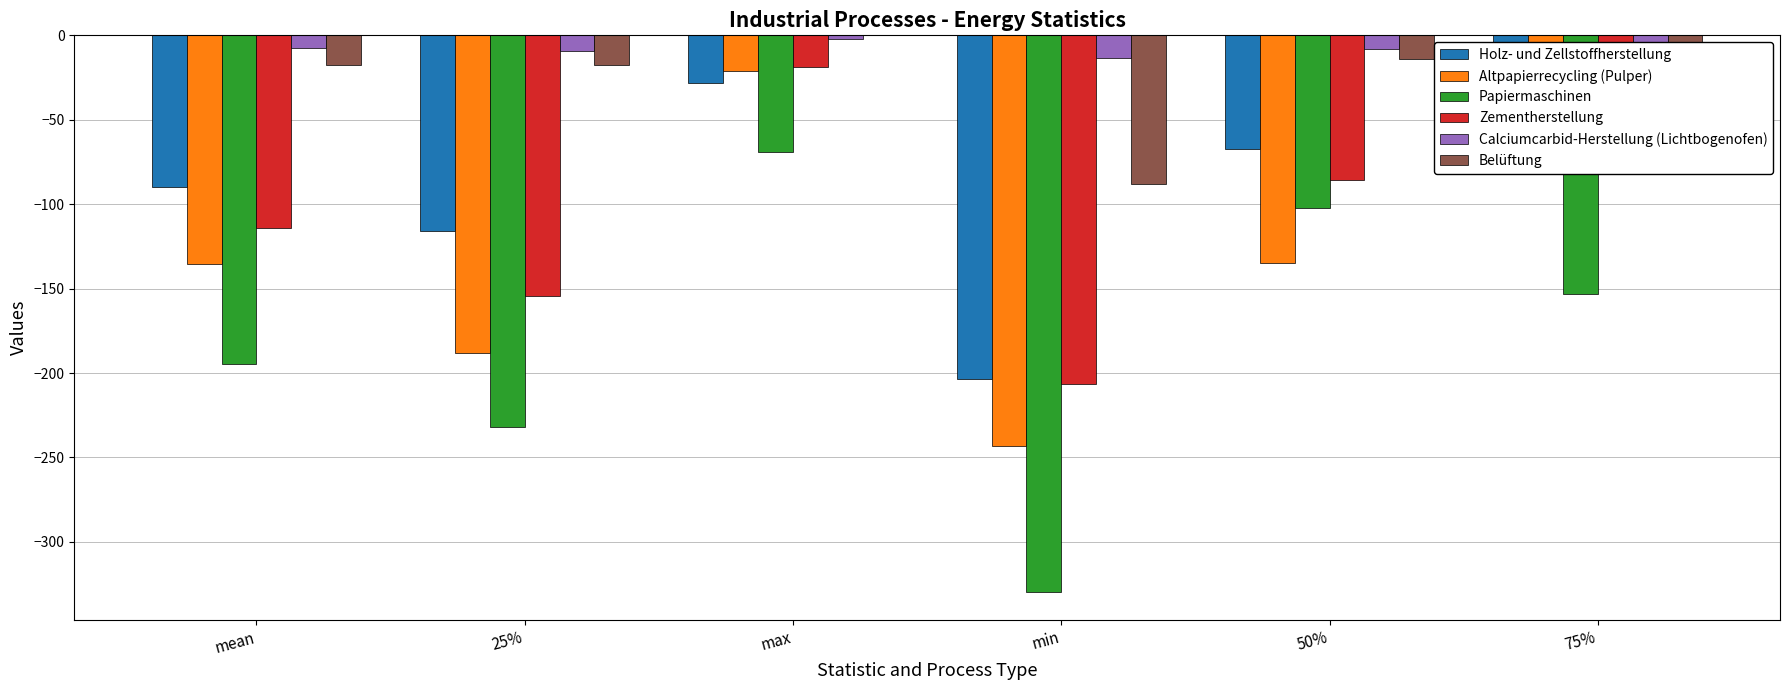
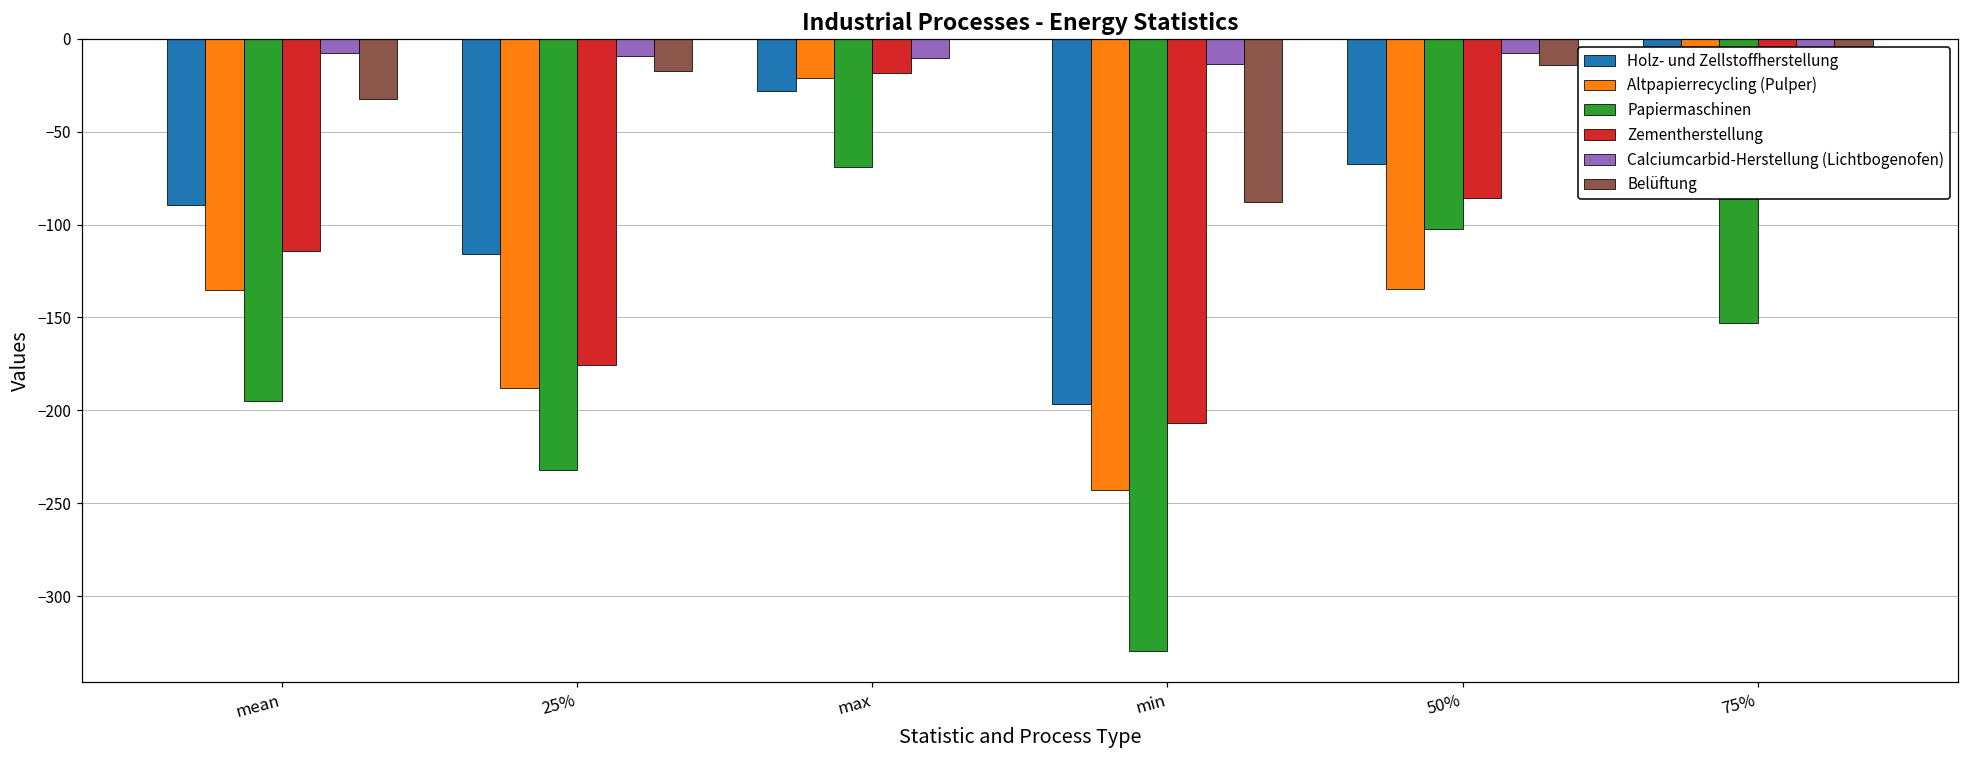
  {
    "Holz- und Zellstoffherstellung": {
      "mean": -90,
      "25%": -116,
      "max": -28,
-     "min": -203,
+     "min": -197,
      "50%": -67
    },
    "Altpapierrecycling (Pulper)": {
      "mean": -135,
      "25%": -188,
      "max": -21,
      "min": -243,
      "50%": -135,
      "75%": -82
    },
    "Papiermaschinen": {
      "mean": -195,
      "25%": -232,
      "max": -69,
      "min": -330,
      "50%": -102,
      "75%": -153
    },
    "Zementherstellung": {
      "mean": -114,
-     "25%": -155,
+     "25%": -175,
      "max": -18,
      "min": -207,
      "50%": -86
    },
    "Calciumcarbid-Herstellung (Lichtbogenofen)": {
      "mean": -8,
      "25%": -9,
-     "max": -2,
+     "max": -10,
      "min": -13,
      "50%": -8
    },
    "Belüftung": {
-     "mean": -17,
+     "mean": -32,
      "25%": -18,
      "max": 0,
      "min": -88,
      "50%": -14
    }
  }
